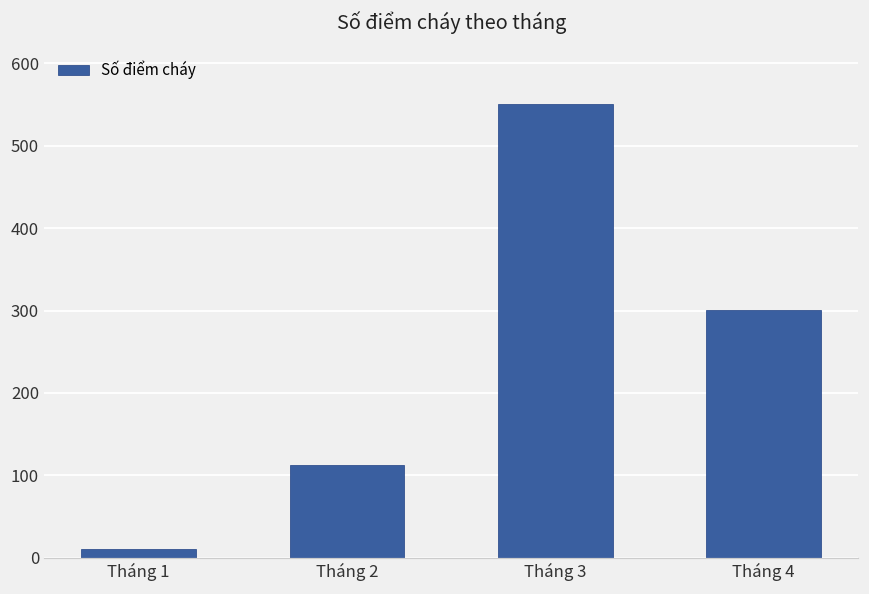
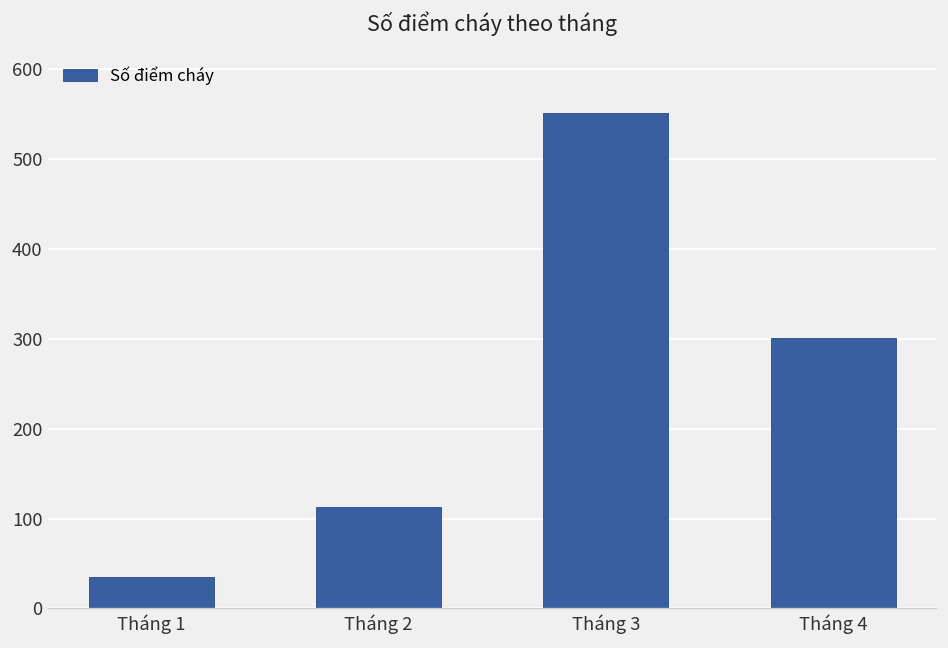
  {
-   "Tháng 1": 10,
+   "Tháng 1": 40,
    "Tháng 2": 110,
    "Tháng 3": 550,
    "Tháng 4": 300
  }
